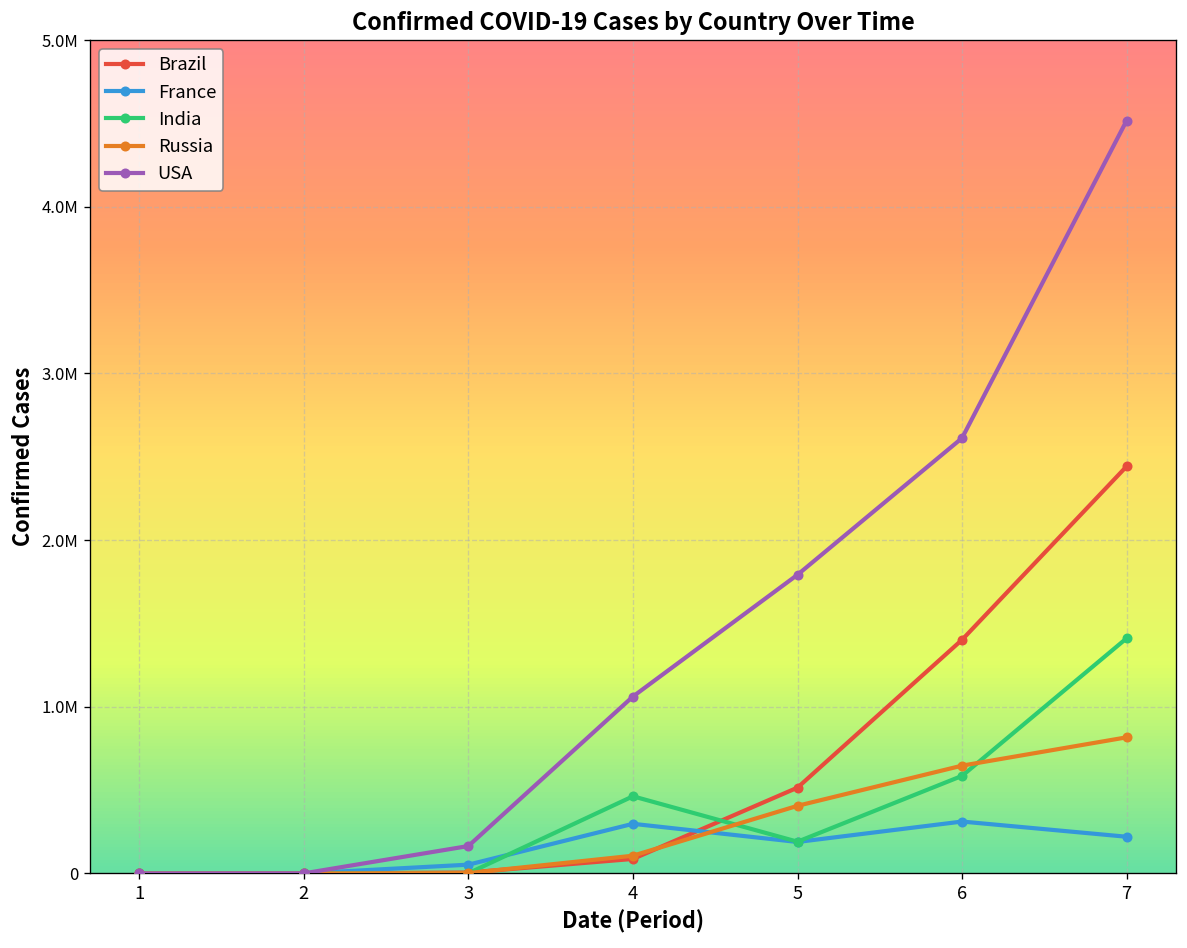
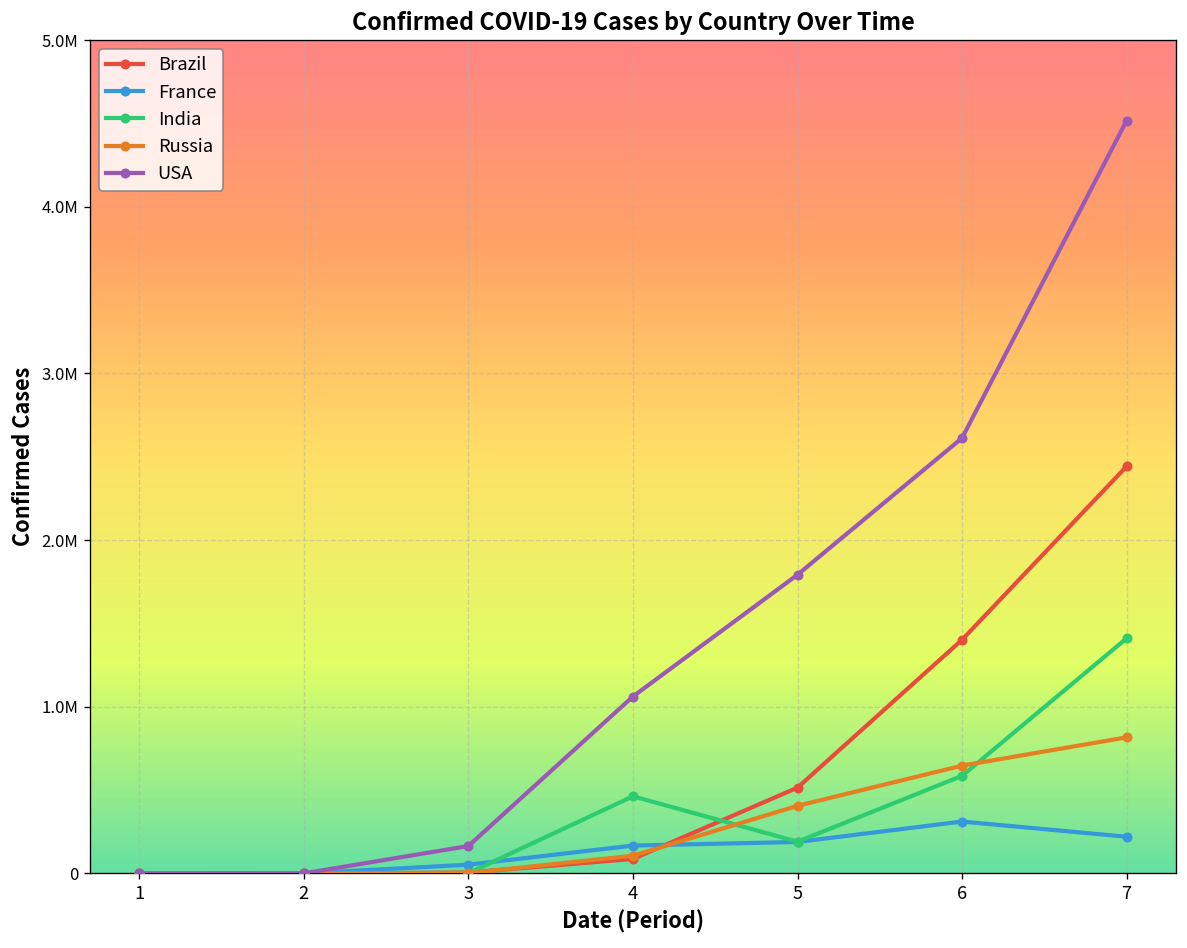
  {
    "France": {
      "3": 50000,
-     "4": 300000,
+     "4": 170000,
      "6": 310000,
      "7": 220000
    },
    "India": {
      "4": 460000,
      "6": 590000,
      "7": 1410000
    },
    "USA": {
      "3": 160000,
      "4": 1060000,
      "5": 1790000,
      "6": 2610000,
      "7": 4520000
    }
  }
